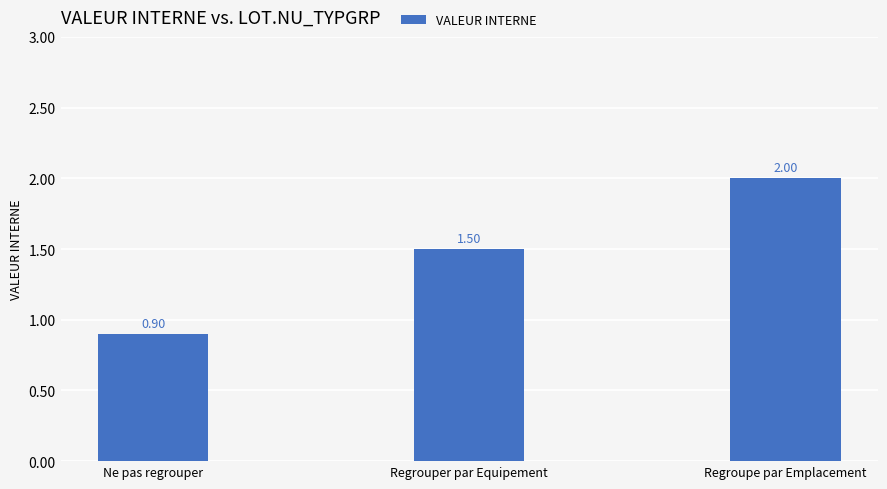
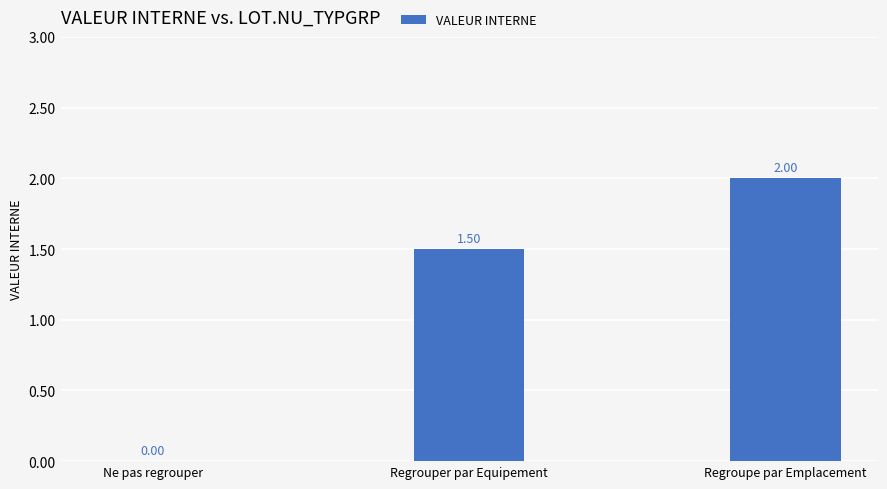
  {
-   "Ne pas regrouper": 0.90,
+   "Ne pas regrouper": 0.00,
    "Regrouper par Equipement": 1.50,
    "Regroupe par Emplacement": 2.00
  }
